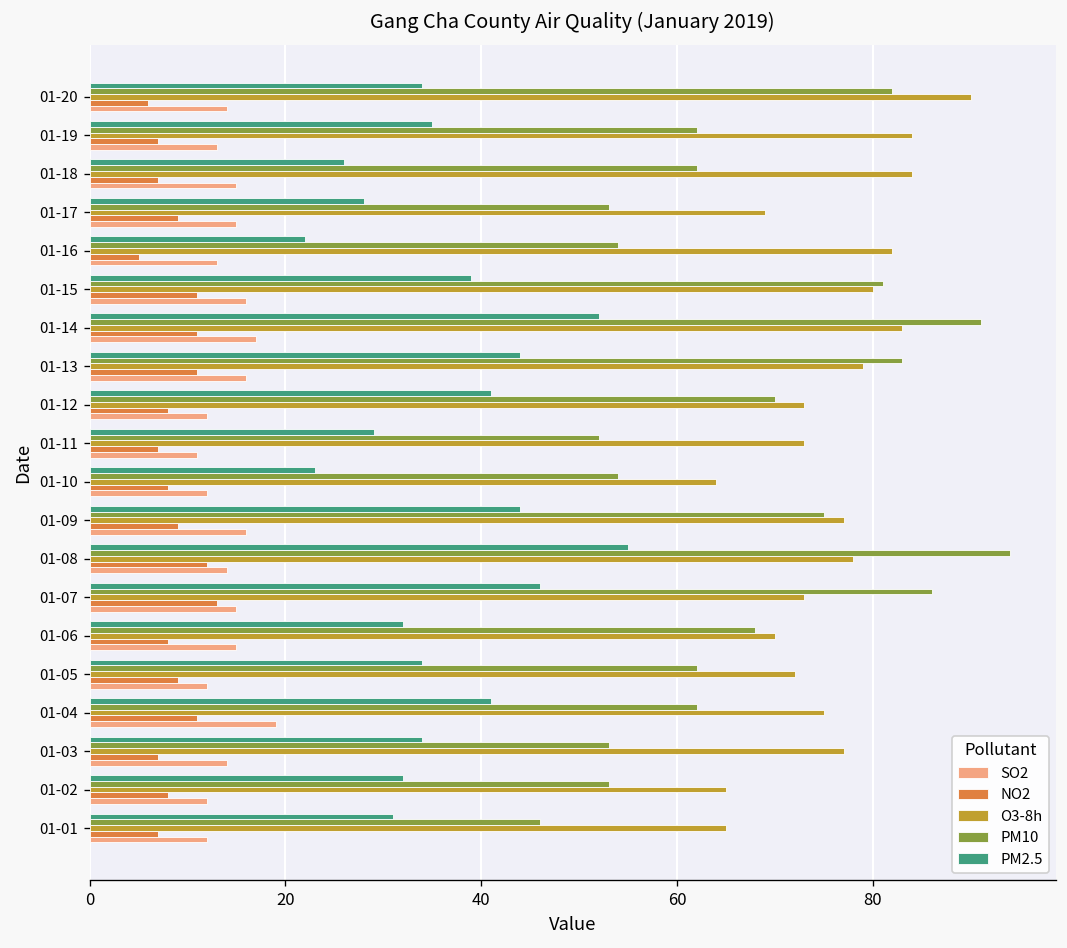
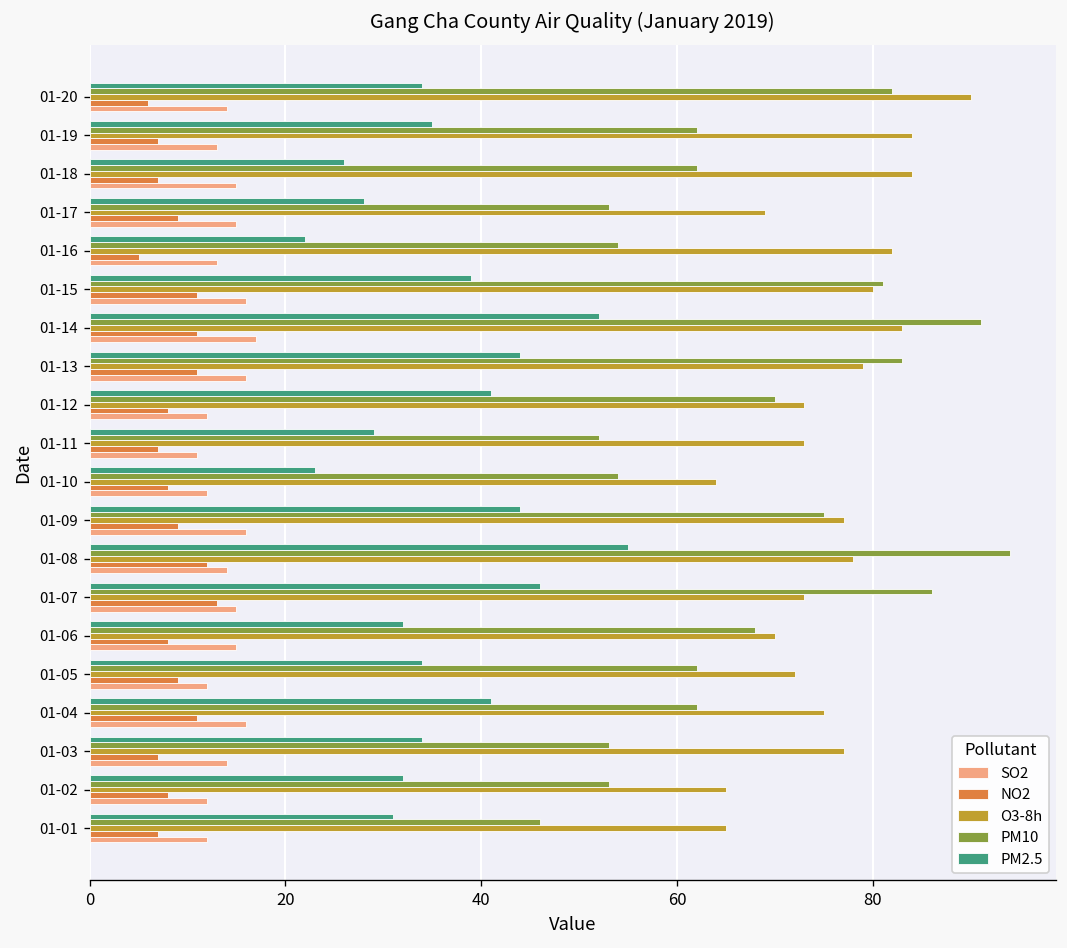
  {
    "SO2": {
      "01-20": 14,
      "01-19": 13,
      "01-18": 15,
      "01-17": 15,
      "01-16": 13,
      "01-15": 16,
      "01-14": 17,
      "01-13": 16,
      "01-12": 12,
      "01-11": 11,
      "01-10": 12,
      "01-09": 16,
      "01-08": 14,
      "01-07": 15,
      "01-06": 15,
      "01-05": 12,
-     "01-04": 19,
+     "01-04": 16,
      "01-03": 14,
      "01-02": 12,
      "01-01": 12
    },
    "PM2.5": {
      "01-20": 34,
      "01-19": 35,
      "01-18": 26,
      "01-17": 28,
      "01-16": 22,
      "01-15": 39,
      "01-14": 52,
      "01-13": 44,
      "01-12": 41,
      "01-11": 29,
      "01-10": 23,
      "01-09": 44,
      "01-08": 55,
      "01-07": 46,
      "01-06": 32,
      "01-05": 34,
      "01-04": 41,
      "01-03": 34,
      "01-02": 32,
      "01-01": 31
    }
  }
